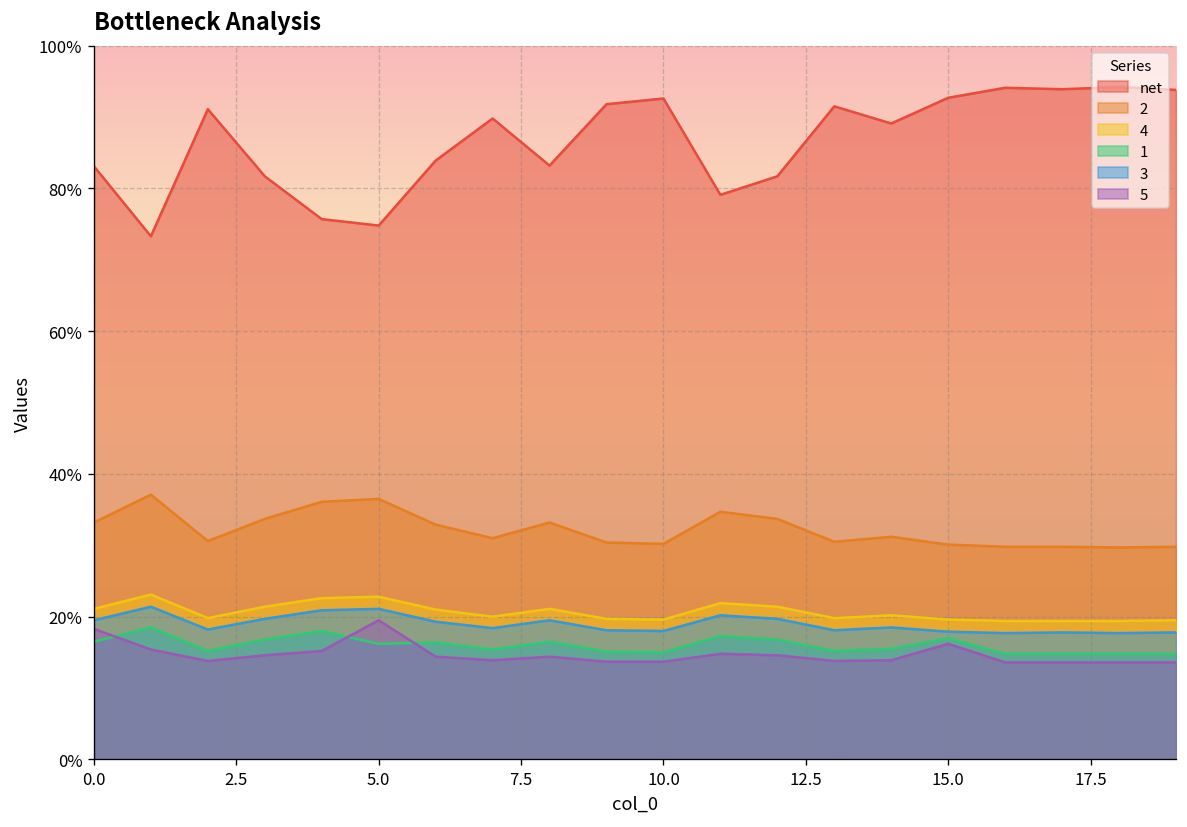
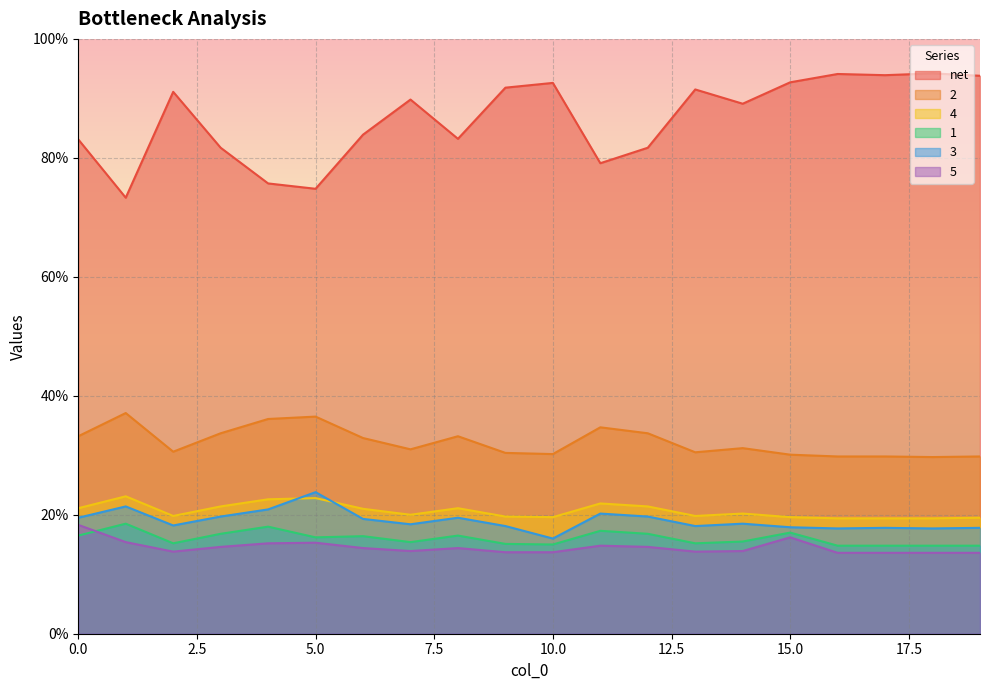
  {
    "1": {
      "0.0": "17%",
      "5.0": "16%",
      "10.0": "15%",
      "15.0": "17%"
    },
    "3": {
      "0.0": "20%",
-     "5.0": "21%",
-     "10.0": "18%",
+     "5.0": "24%",
+     "10.0": "16%",
      "15.0": "18%"
    },
    "5": {
      "0.0": "18%",
-     "5.0": "20%",
+     "5.0": "15%",
      "10.0": "14%",
      "15.0": "16%"
    }
  }
